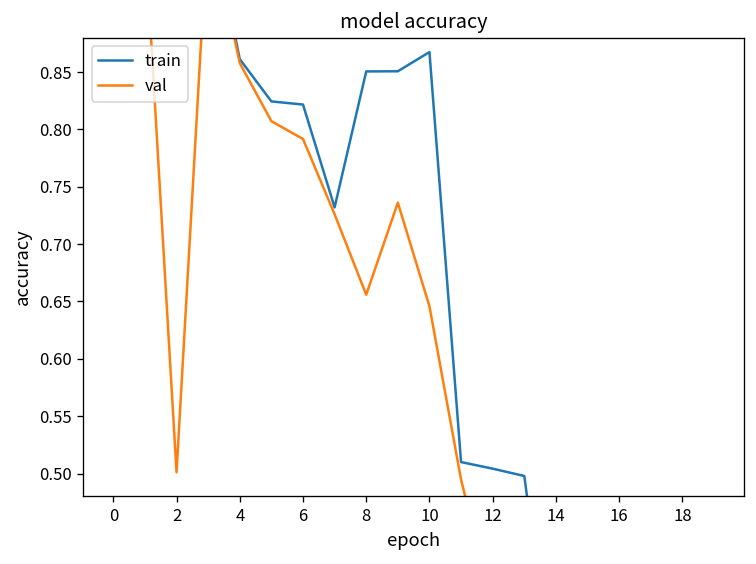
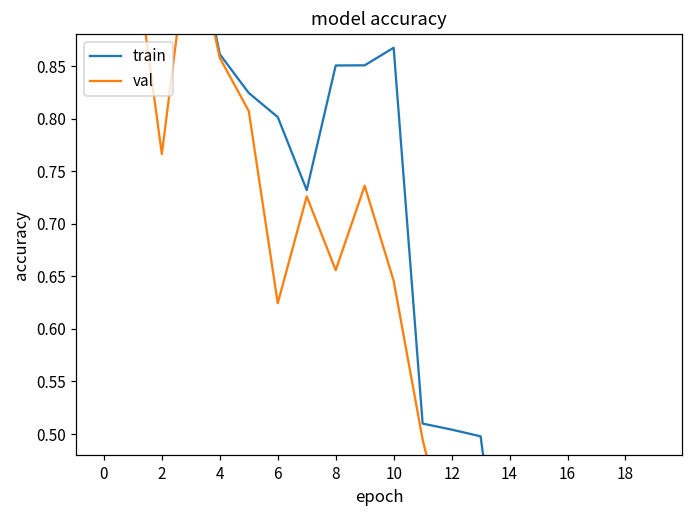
  {
    "train": {
      "4": 0.86,
-     "6": 0.82,
+     "6": 0.80,
      "8": 0.85,
      "10": 0.87,
      "12": 0.50
    },
    "val": {
-     "2": 0.50,
+     "2": 0.77,
      "4": 0.86,
-     "6": 0.79,
+     "6": 0.62,
      "8": 0.66,
      "10": 0.65
    }
  }
